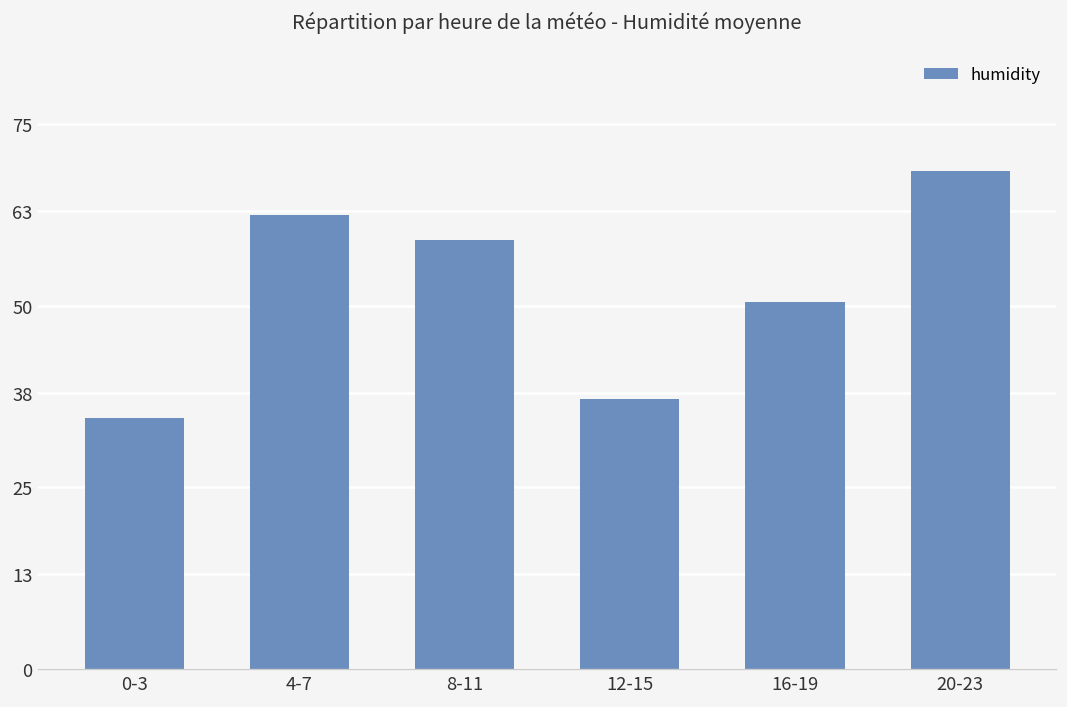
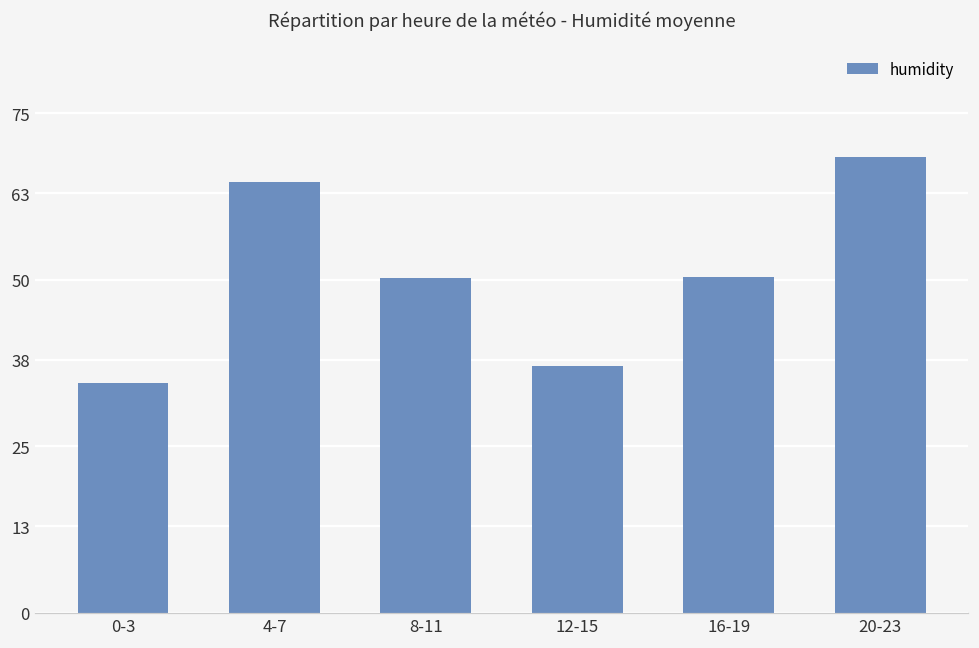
  {
    "0-3": 35,
-   "4-7": 63,
-   "8-11": 59,
+   "4-7": 65,
+   "8-11": 50,
    "12-15": 37,
    "16-19": 51,
    "20-23": 69
  }
